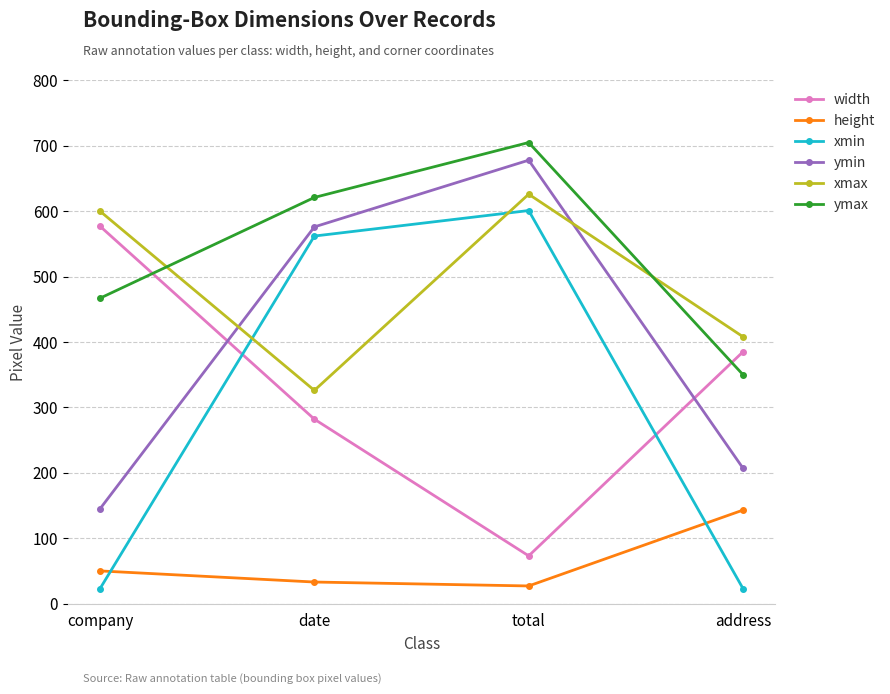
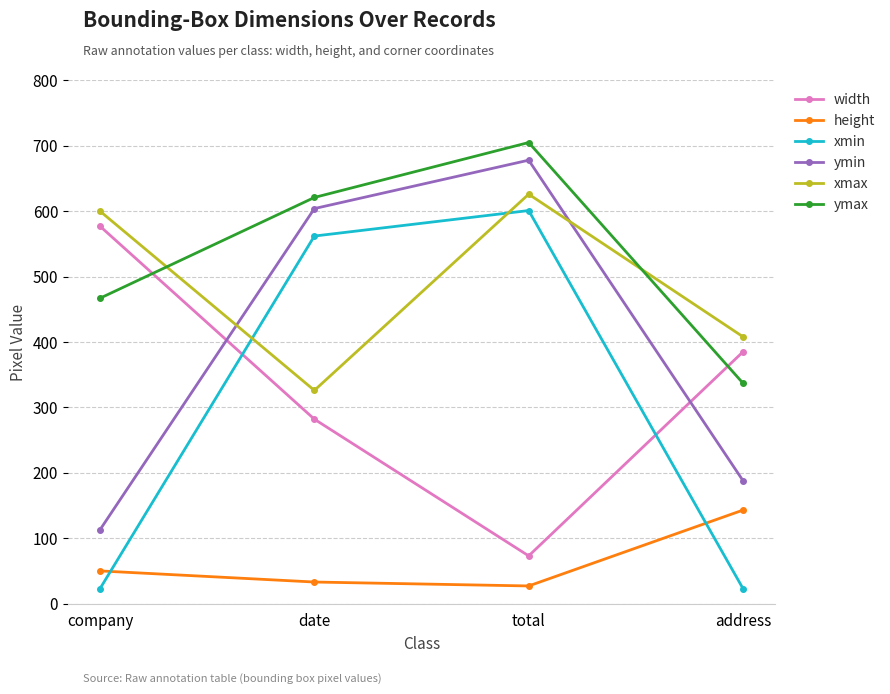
  {
    "width": {
      "company": 580,
      "date": 280,
      "total": 70,
      "address": 390
    },
    "height": {
      "company": 50,
      "date": 30,
      "total": 30,
      "address": 140
    },
    "xmin": {
      "company": 20,
      "date": 560,
      "total": 600,
      "address": 20
    },
    "ymin": {
-     "company": 150,
-     "date": 580,
+     "company": 110,
+     "date": 600,
      "total": 680,
-     "address": 210
+     "address": 190
    },
    "xmax": {
      "company": 600,
      "date": 330,
      "total": 630,
      "address": 410
    },
    "ymax": {
      "company": 470,
      "date": 620,
      "total": 710,
-     "address": 350
+     "address": 340
    }
  }
